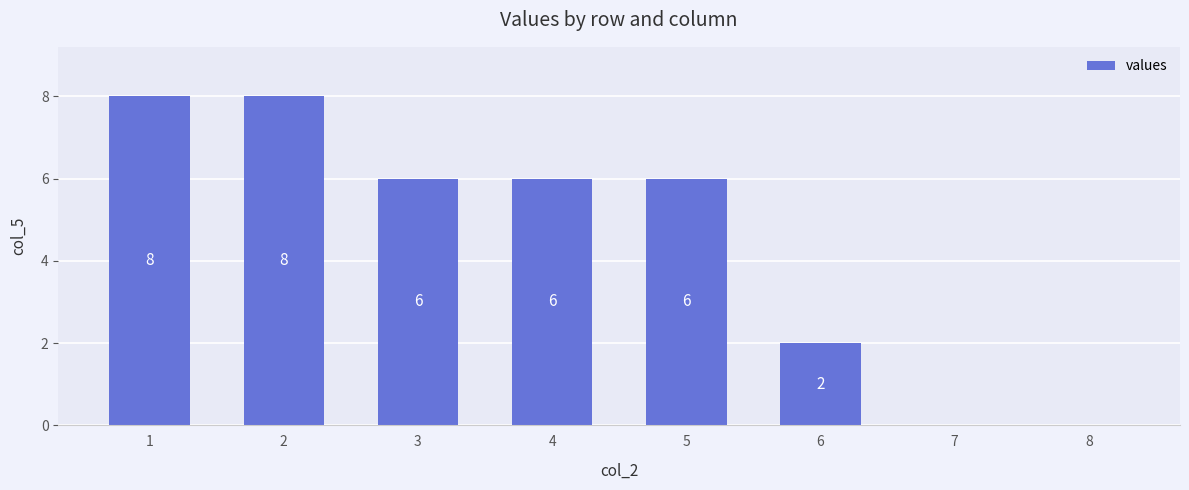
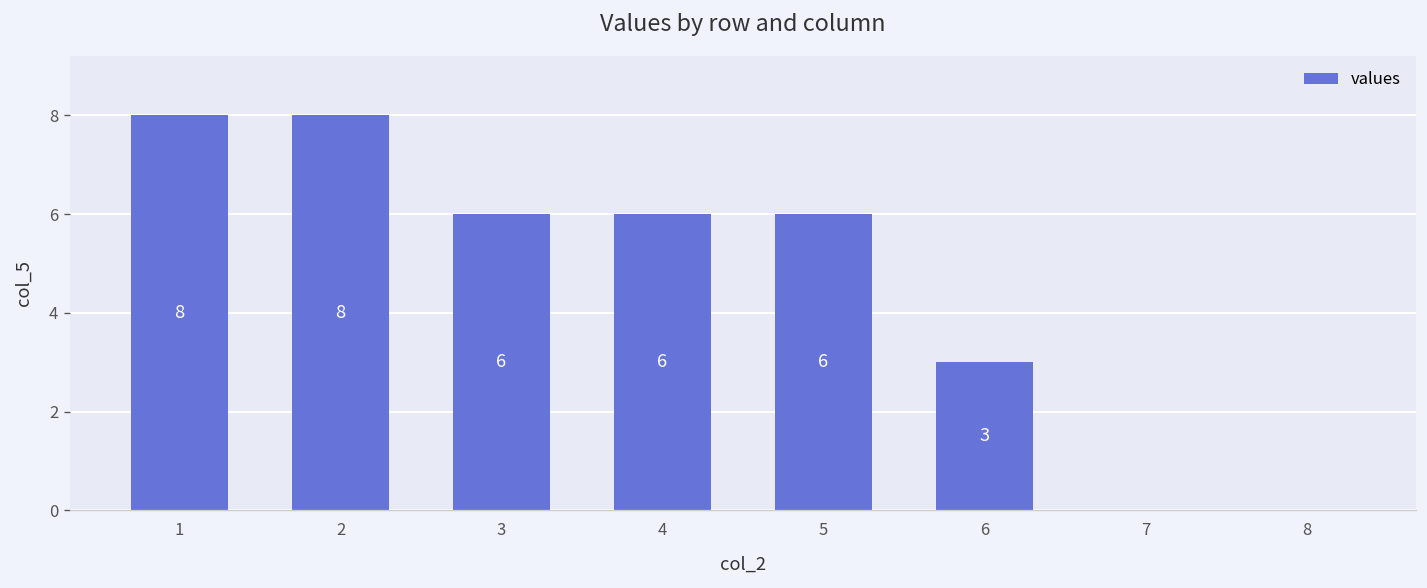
  {
    "1": 8,
    "2": 8,
    "3": 6,
    "4": 6,
    "5": 6,
-   "6": 2
+   "6": 3
  }
